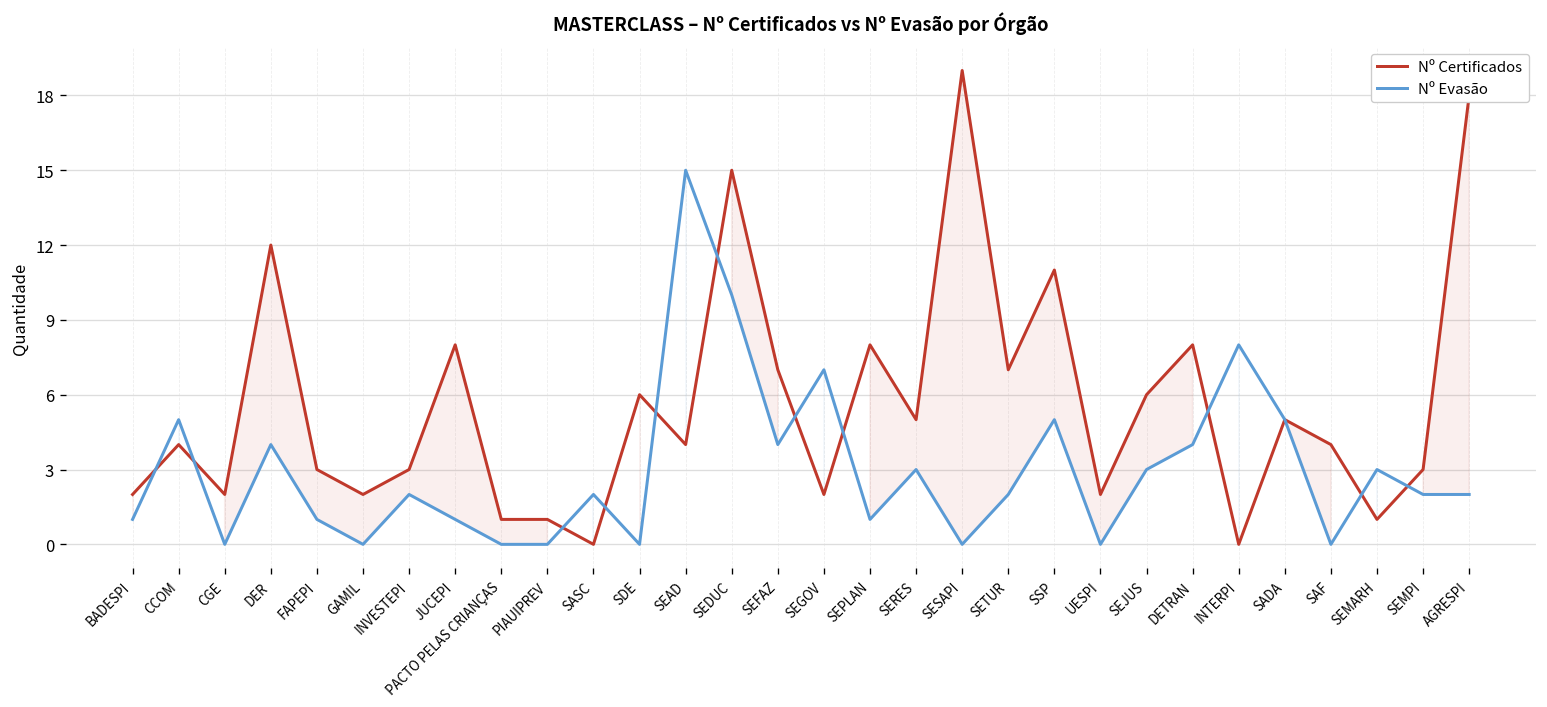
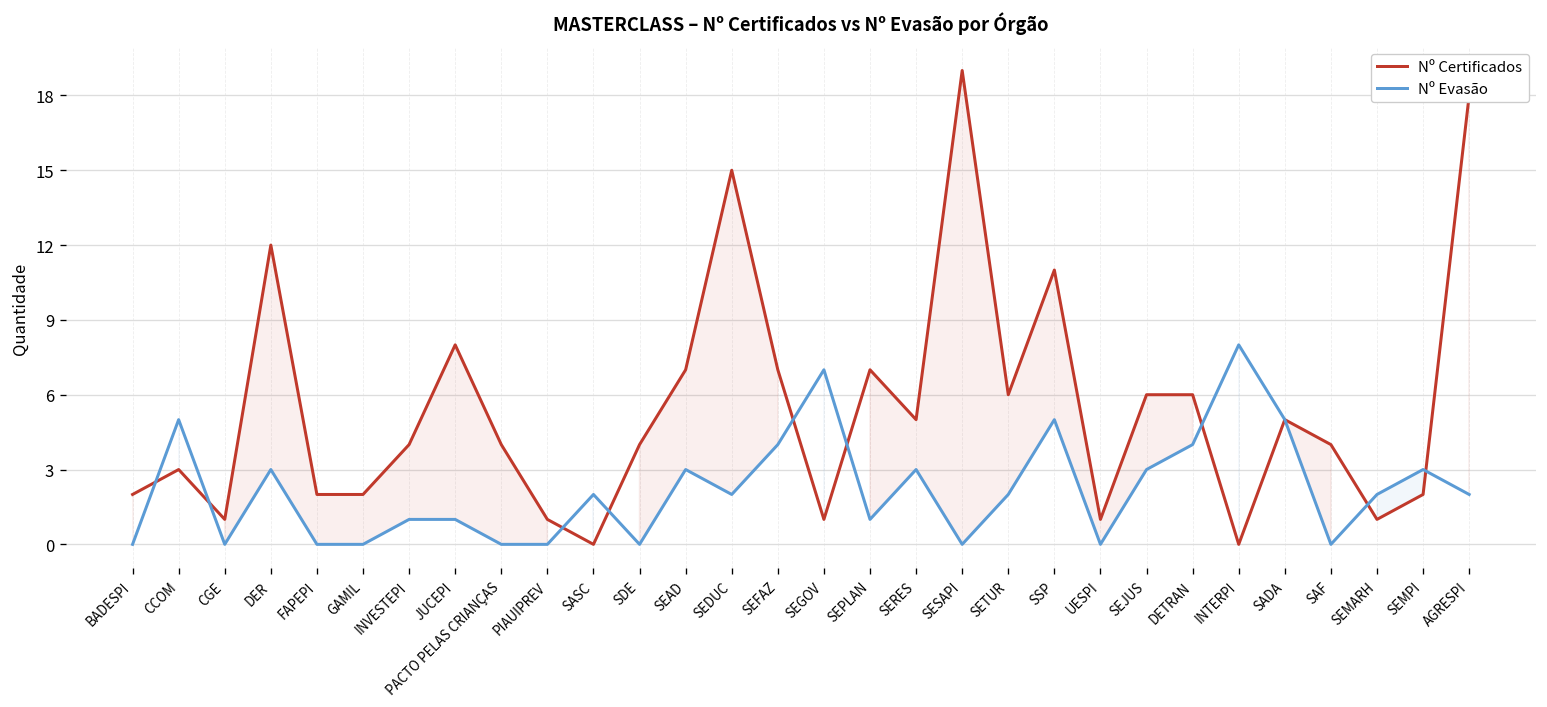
  {
    "Nº Certificados": {
      "BADESPI": 2,
-     "CCOM": 4,
-     "CGE": 2,
+     "CCOM": 3,
+     "CGE": 1,
      "DER": 12,
-     "FAPEPI": 3,
+     "FAPEPI": 2,
      "GAMIL": 2,
-     "INVESTEPI": 3,
+     "INVESTEPI": 4,
      "JUCEPI": 8,
-     "PACTO PELAS CRIANÇAS": 1,
+     "PACTO PELAS CRIANÇAS": 4,
      "PIAUIPREV": 1,
      "SASC": 0,
-     "SDE": 6,
-     "SEAD": 4,
+     "SDE": 4,
+     "SEAD": 7,
      "SEDUC": 15,
      "SEFAZ": 7,
-     "SEGOV": 2,
-     "SEPLAN": 8,
+     "SEGOV": 1,
+     "SEPLAN": 7,
      "SERES": 5,
      "SESAPI": 19,
-     "SETUR": 7,
+     "SETUR": 6,
      "SSP": 11,
-     "UESPI": 2,
+     "UESPI": 1,
      "SEJUS": 6,
-     "DETRAN": 8,
+     "DETRAN": 6,
      "INTERPI": 0,
      "SAF": 4,
      "SEMARH": 1,
-     "SEMPI": 3
+     "SEMPI": 2
    },
    "Nº Evasão": {
-     "BADESPI": 1,
+     "BADESPI": 0,
      "CCOM": 5,
      "CGE": 0,
-     "DER": 4,
-     "FAPEPI": 1,
+     "DER": 3,
+     "FAPEPI": 0,
      "GAMIL": 0,
-     "INVESTEPI": 2,
+     "INVESTEPI": 1,
      "JUCEPI": 1,
      "PACTO PELAS CRIANÇAS": 0,
      "PIAUIPREV": 0,
      "SASC": 2,
      "SDE": 0,
-     "SEAD": 15,
-     "SEDUC": 10,
+     "SEAD": 3,
+     "SEDUC": 2,
      "SEFAZ": 4,
      "SEGOV": 7,
      "SEPLAN": 1,
      "SERES": 3,
      "SESAPI": 0,
      "SETUR": 2,
      "SSP": 5,
      "UESPI": 0,
      "SEJUS": 3,
      "DETRAN": 4,
      "INTERPI": 8,
      "SAF": 0,
-     "SEMARH": 3,
-     "SEMPI": 2,
+     "SEMARH": 2,
+     "SEMPI": 3,
      "AGRESPI": 2
    }
  }
